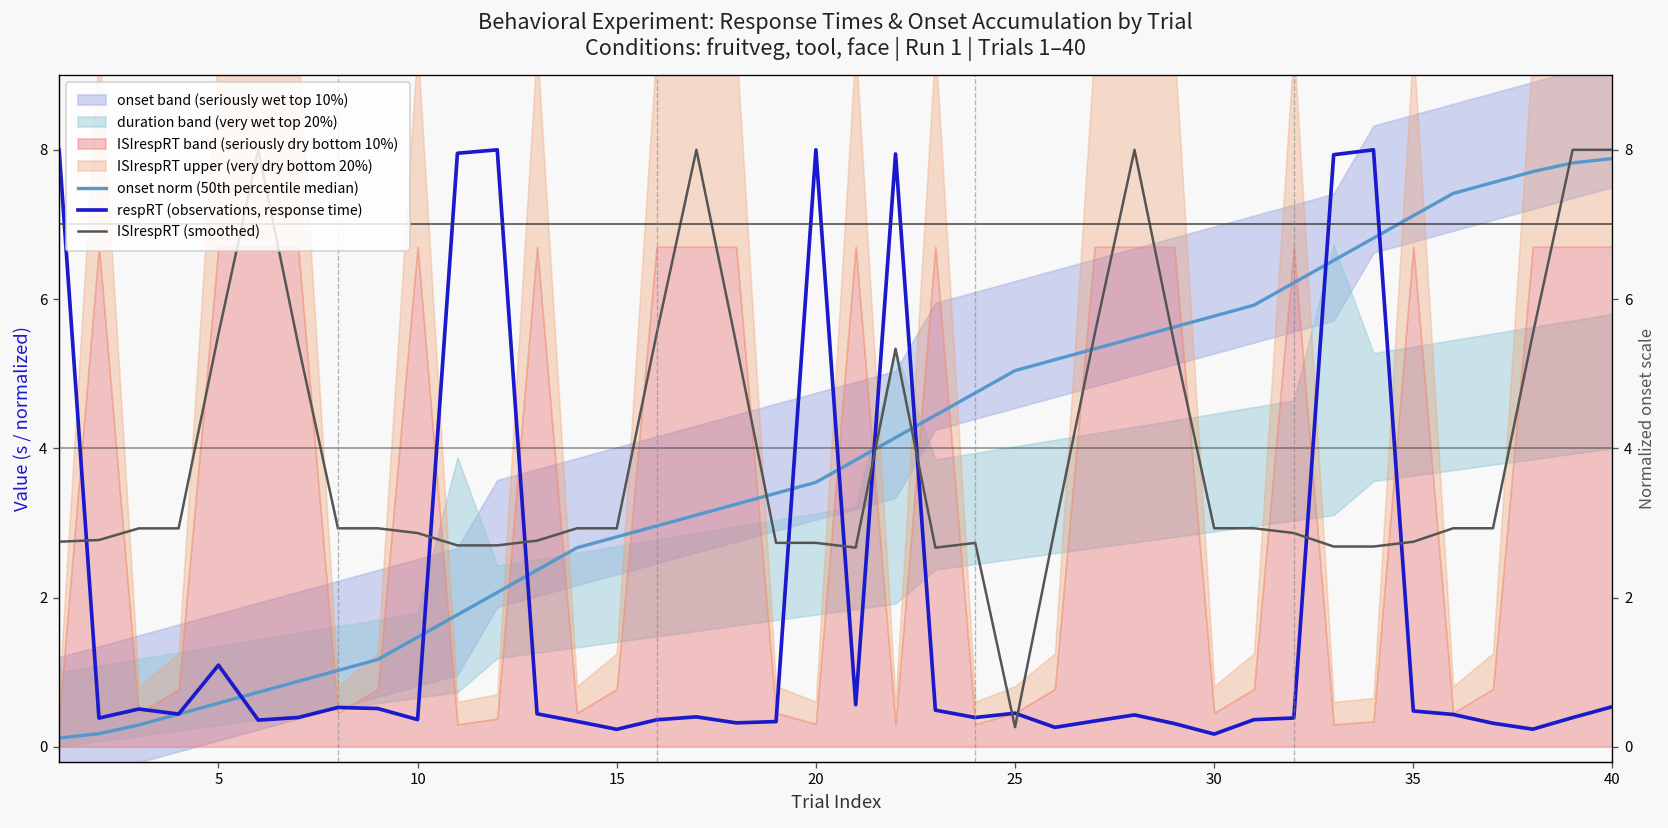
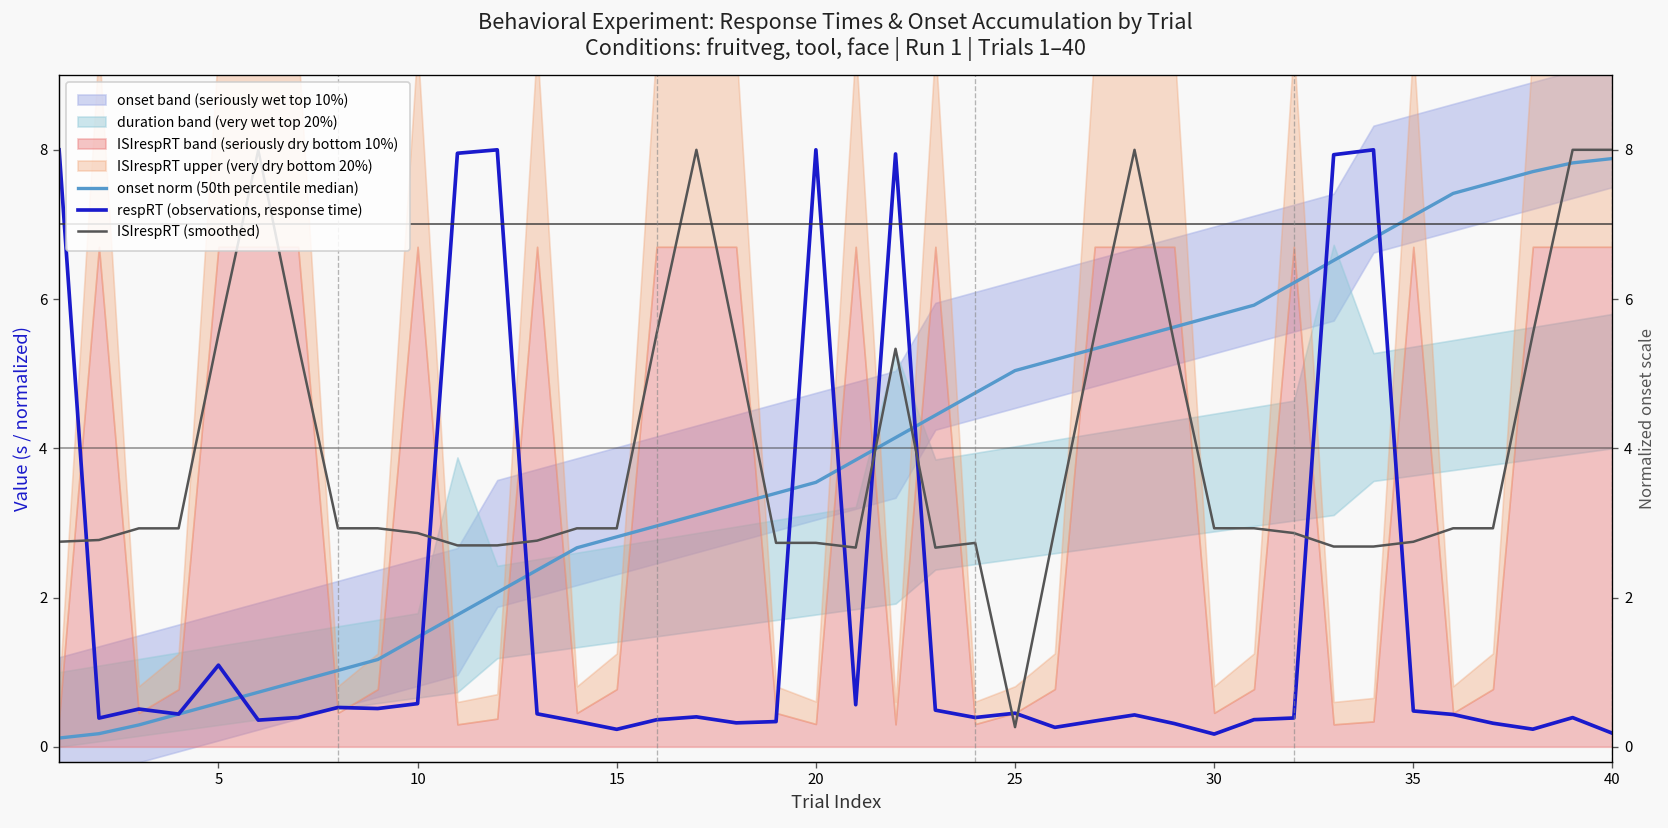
  {
    "onset norm (50th percentile median)": {
      "5": 0.6,
      "10": 1.5,
      "15": 2.8,
      "20": 3.5,
      "25": 5.0,
      "30": 5.8,
      "35": 7.1,
      "40": 7.9
    },
    "respRT (observations, response time)": {
      "5": 1.1,
-     "10": 0.4,
+     "10": 0.6,
      "15": 0.2,
      "20": 8.0,
      "30": 0.2,
      "35": 0.5,
-     "40": 0.5
+     "40": 0.2
    },
    "ISIrespRT (smoothed)": {
      "5": 5.5,
      "10": 2.9,
      "15": 2.9,
      "20": 2.7,
      "25": 0.3,
      "30": 2.9,
      "35": 2.7,
      "40": 8.0
    }
  }
